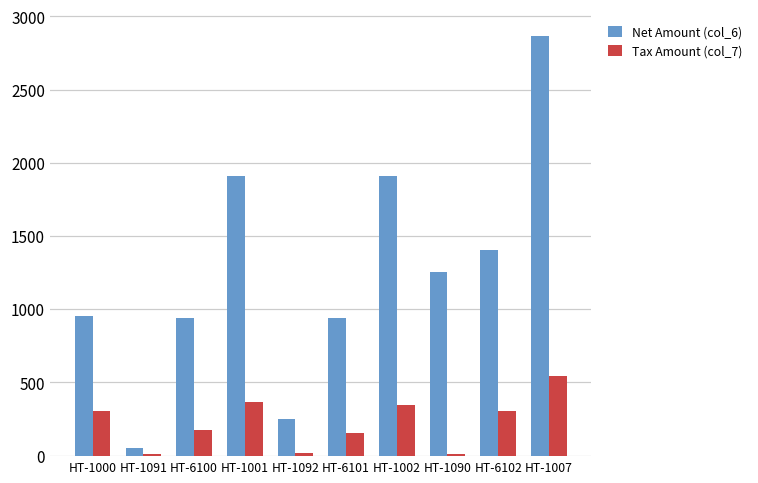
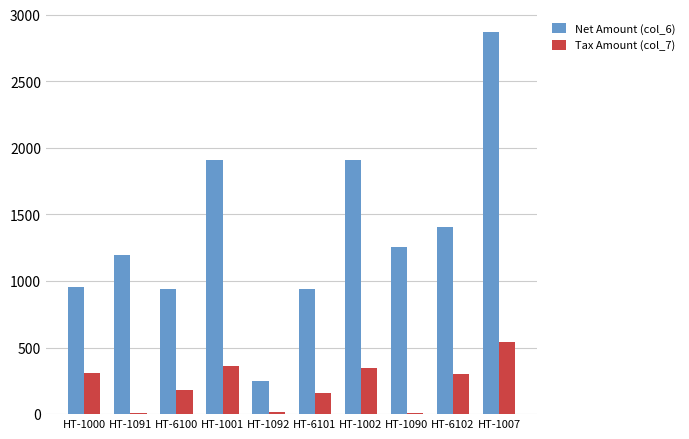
  {
    "Net Amount (col_6)": {
      "HT-1000": 960,
-     "HT-1091": 50,
+     "HT-1091": 1200,
      "HT-6100": 940,
      "HT-1001": 1910,
      "HT-1092": 250,
      "HT-6101": 940,
      "HT-1002": 1910,
      "HT-1090": 1260,
      "HT-6102": 1410,
      "HT-1007": 2870
    },
    "Tax Amount (col_7)": {
      "HT-1000": 310,
      "HT-6100": 180,
      "HT-1001": 360,
      "HT-6101": 160,
      "HT-1002": 350,
      "HT-6102": 300,
      "HT-1007": 540
    }
  }
